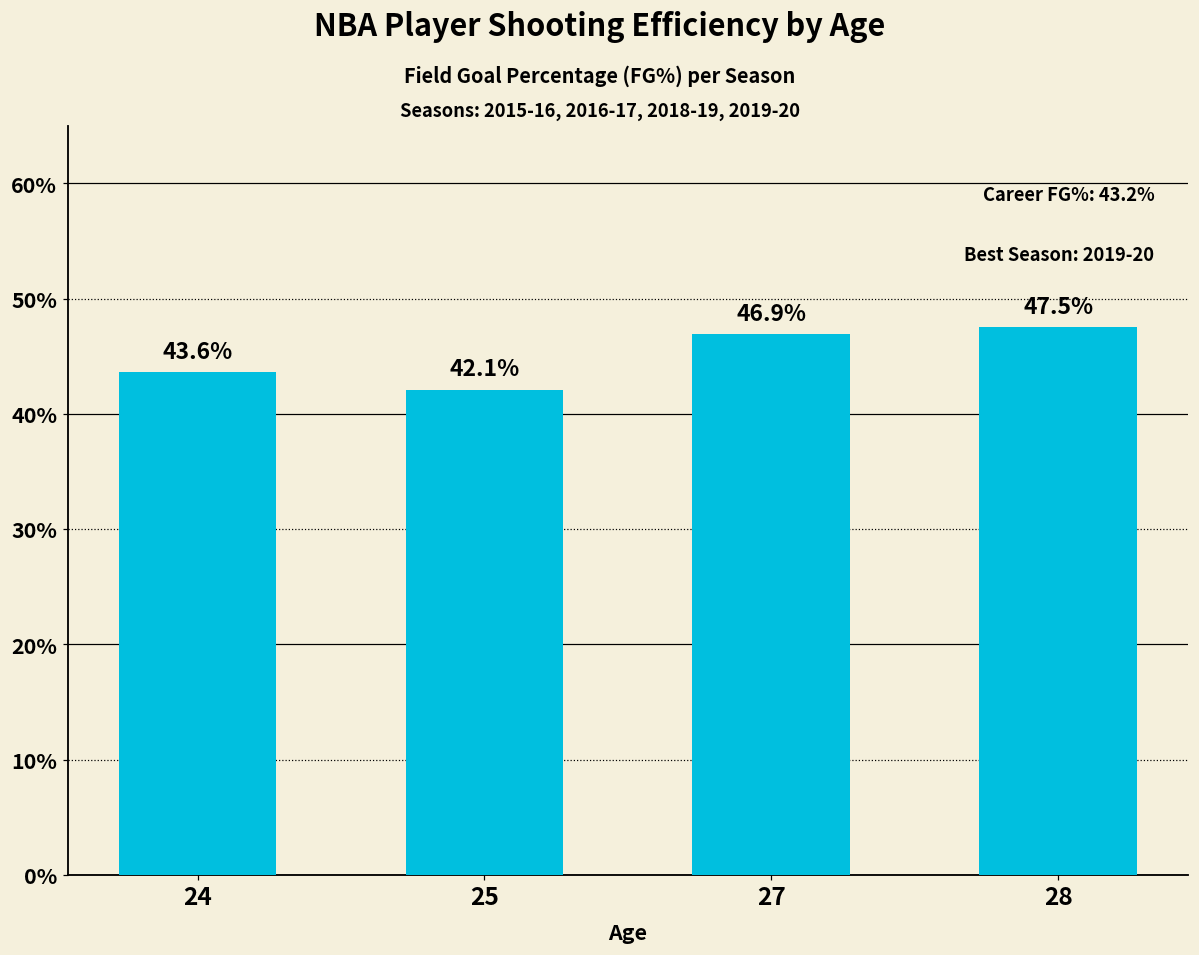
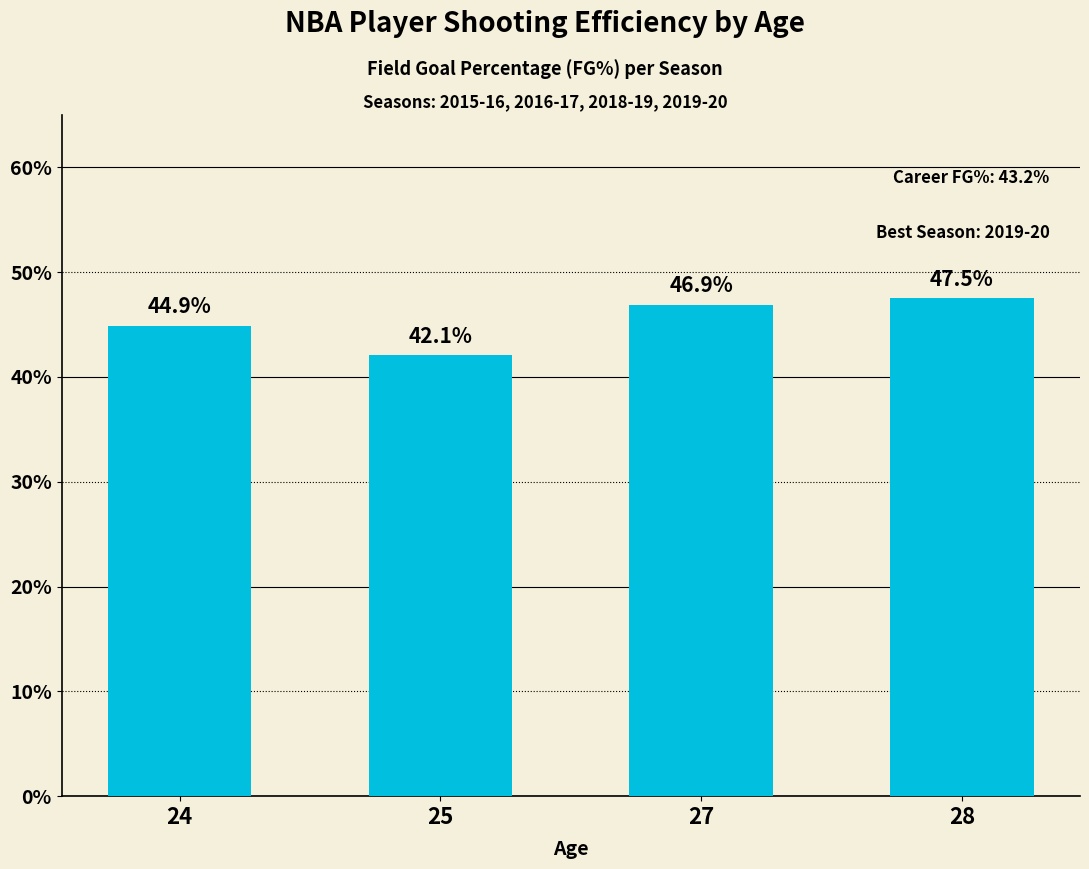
  {
-   "24": "43.6%",
+   "24": "44.9%",
    "25": "42.1%",
    "27": "46.9%",
    "28": "47.5%"
  }
